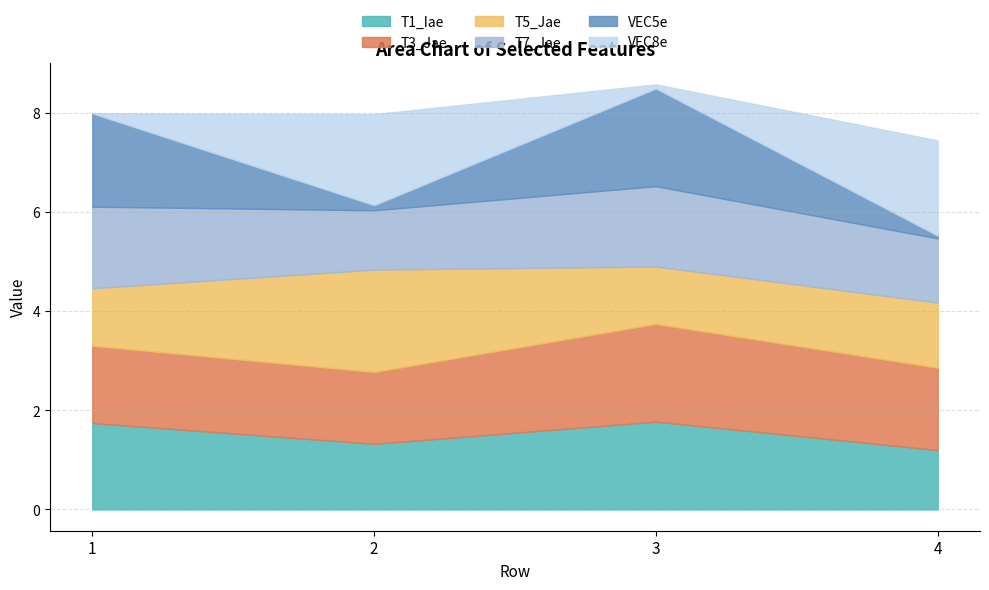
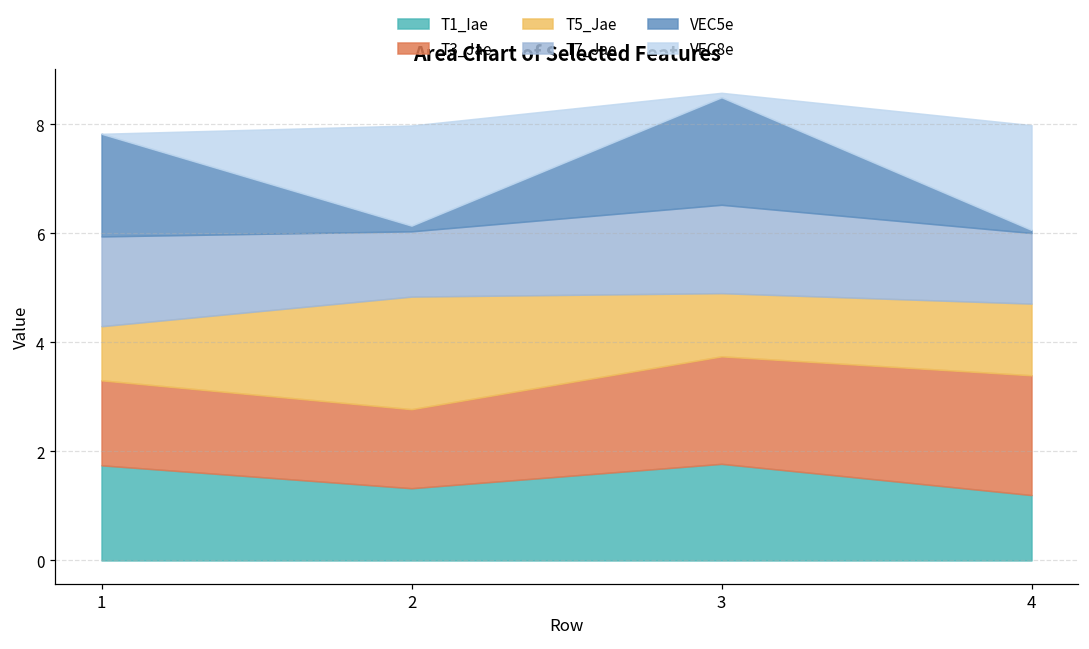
  {
    "T3_Jae": {
      "1": 1.6,
      "2": 1.4,
      "3": 2.0,
-     "4": 1.7
+     "4": 2.2
    },
    "T5_Jae": {
-     "1": 1.2,
+     "1": 1.0,
      "2": 2.1,
      "3": 1.2,
      "4": 1.3
    }
  }
